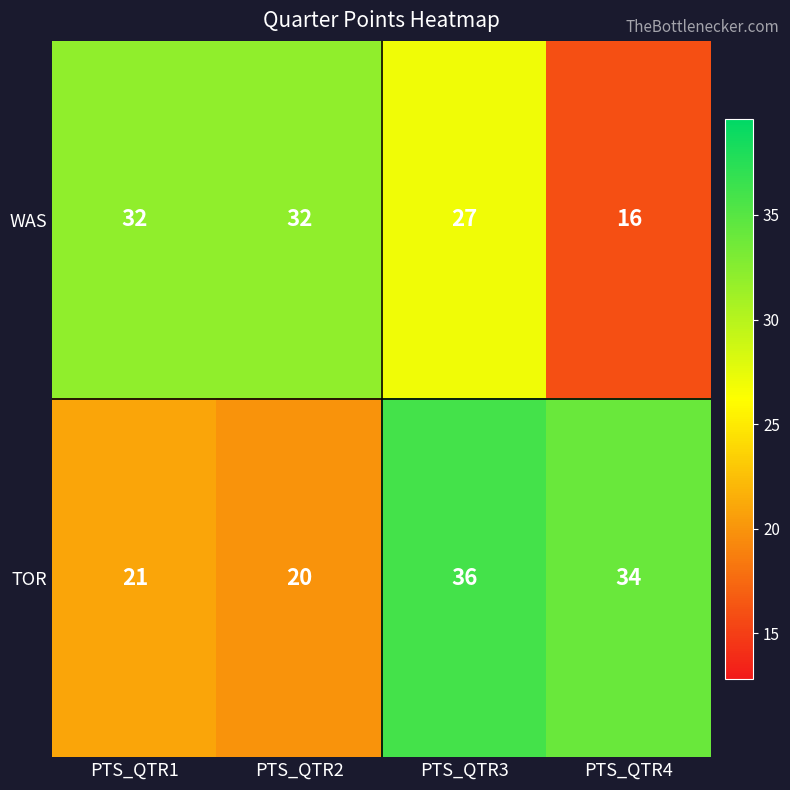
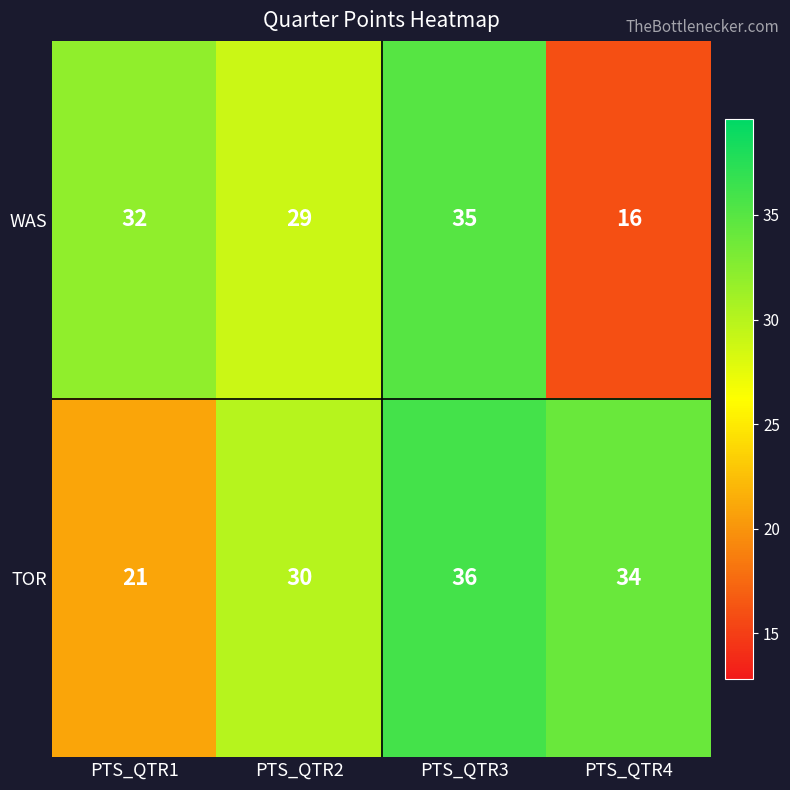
  {
    "WAS": {
      "PTS_QTR1": 32,
-     "PTS_QTR2": 32,
-     "PTS_QTR3": 27,
+     "PTS_QTR2": 29,
+     "PTS_QTR3": 35,
      "PTS_QTR4": 16
    },
    "TOR": {
      "PTS_QTR1": 21,
-     "PTS_QTR2": 20,
+     "PTS_QTR2": 30,
      "PTS_QTR3": 36,
      "PTS_QTR4": 34
    }
  }
